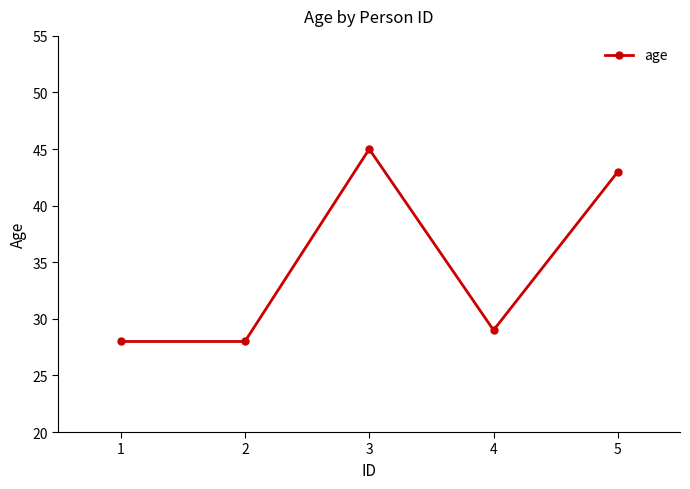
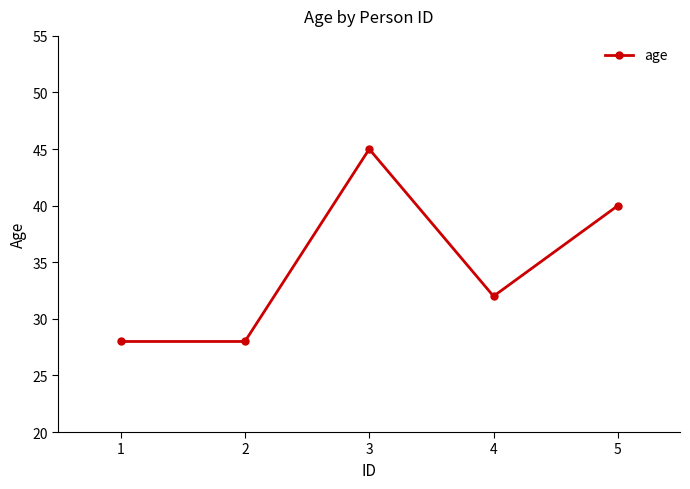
  {
    "1": 28,
    "2": 28,
    "3": 45,
-   "4": 29,
-   "5": 43
+   "4": 32,
+   "5": 40
  }
